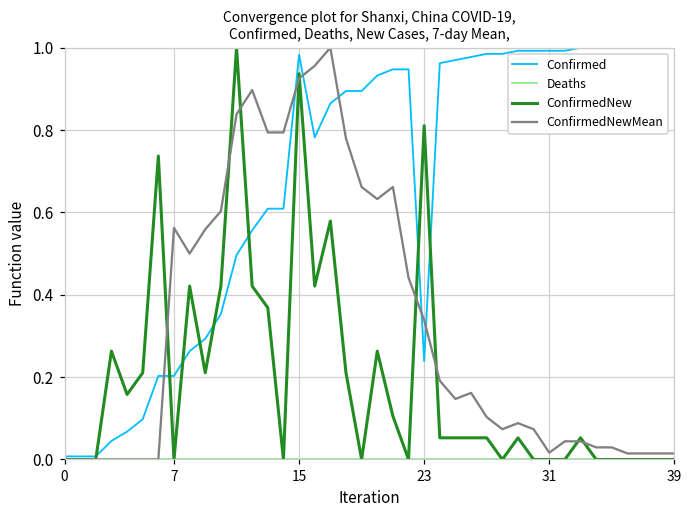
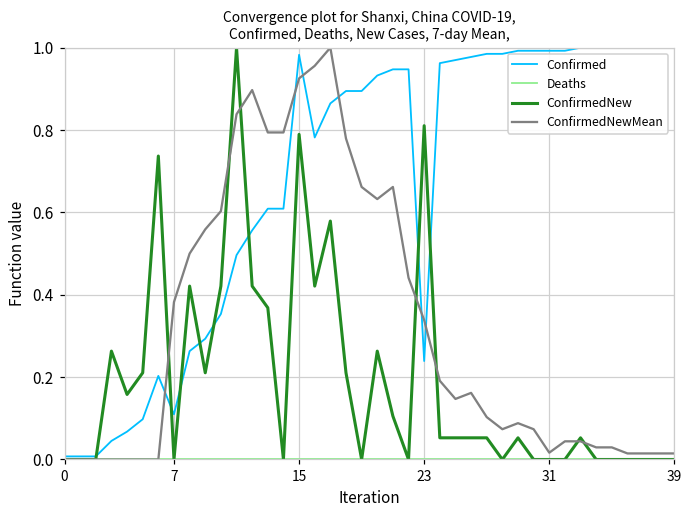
  {
    "Confirmed": {
      "0": 0.01,
-     "7": 0.20,
+     "7": 0.11,
      "15": 0.98,
      "23": 0.24,
      "31": 0.99,
      "39": 1.00
    },
    "Deaths": {
      "15": 0.00,
      "23": 0.00
    },
    "ConfirmedNew": {
-     "15": 0.94,
+     "15": 0.79,
      "23": 0.81
    },
    "ConfirmedNewMean": {
-     "7": 0.56,
+     "7": 0.38,
      "15": 0.93,
      "23": 0.34,
      "31": 0.02,
      "39": 0.01
    }
  }
